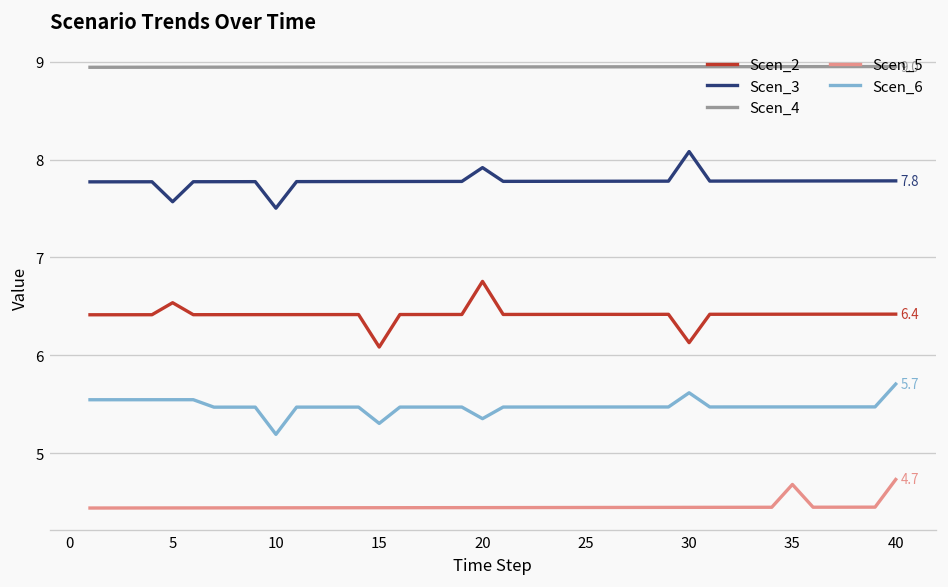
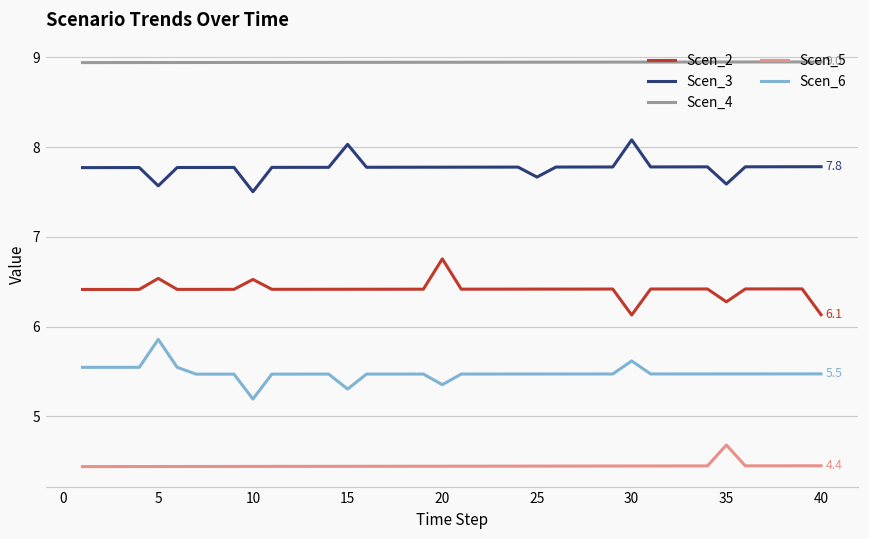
  {
    "Scen_2": {
-     "10": 6.4,
-     "15": 6.1,
-     "35": 6.4,
-     "40": 6.4
+     "10": 6.5,
+     "15": 6.4,
+     "35": 6.3,
+     "40": 6.1
    },
    "Scen_3": {
      "5": 7.6,
      "10": 7.5,
-     "15": 7.8,
-     "20": 7.9,
-     "25": 7.8,
+     "15": 8.0,
+     "20": 7.8,
+     "25": 7.7,
      "30": 8.1,
-     "35": 7.8
+     "35": 7.6
    },
    "Scen_4": {
      "40": 9.0
    },
    "Scen_5": {
-     "40": 4.7
+     "40": 4.4
    },
    "Scen_6": {
-     "5": 5.5,
-     "40": 5.7
+     "5": 5.9,
+     "40": 5.5
    }
  }
